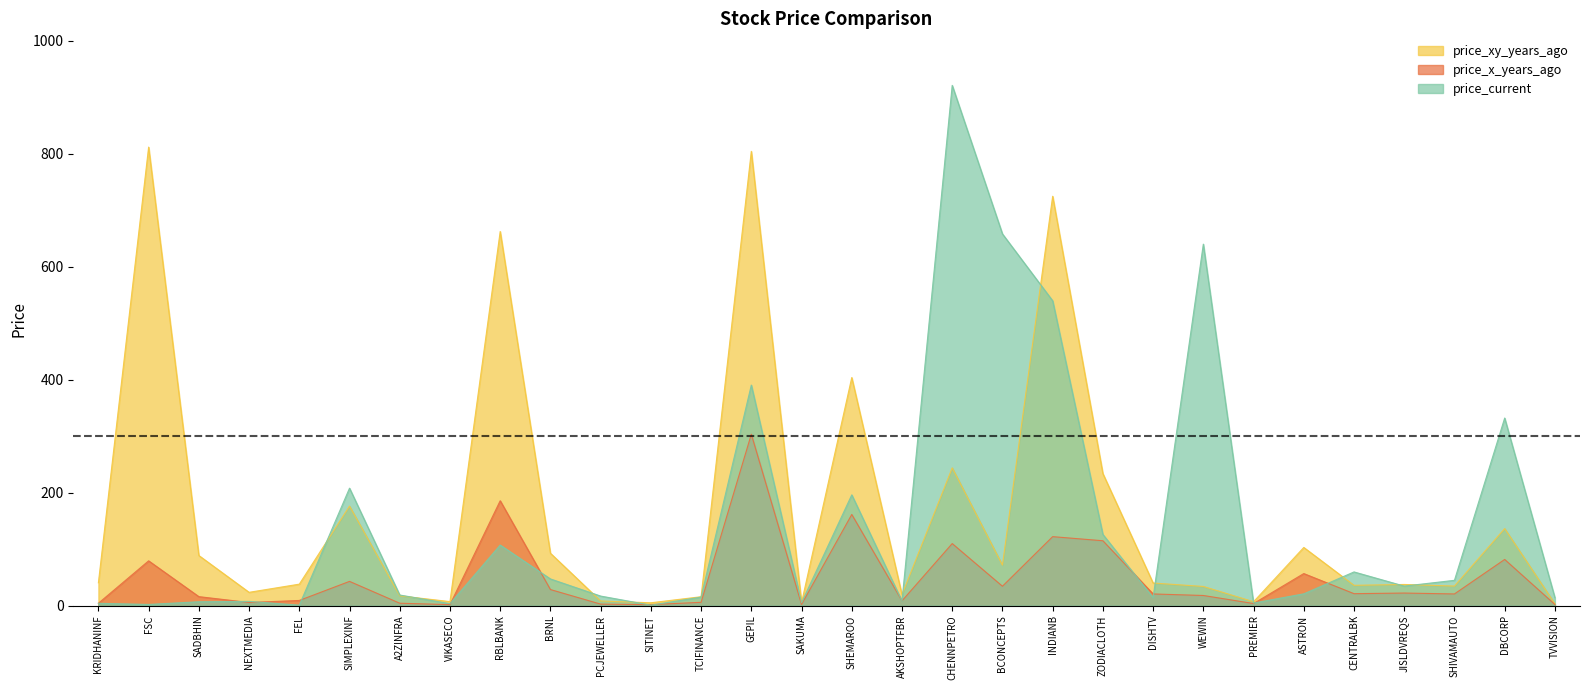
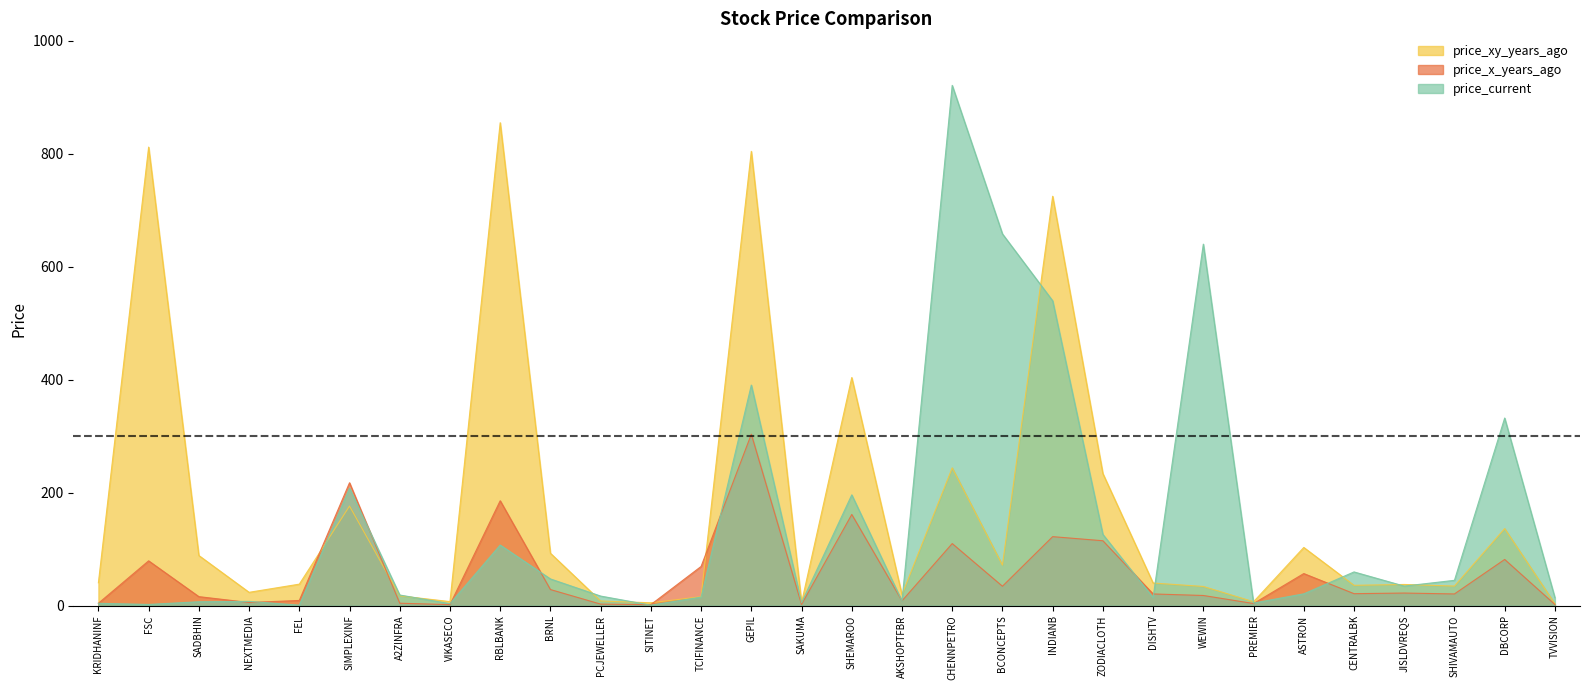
  {
    "price_xy_years_ago": {
      "KRIDHANINF": 40,
      "FSC": 810,
      "SADBHIN": 90,
      "NEXTMEDIA": 20,
      "FEL": 40,
      "SIMPLEXINF": 180,
-     "RBLBANK": 660,
+     "RBLBANK": 850,
      "BRNL": 90,
      "PCJEWELLER": 10,
      "GEPIL": 800,
      "SHEMAROO": 400,
      "AKSHOPTFBR": 20,
      "CHENNPETRO": 240,
      "BCONCEPTS": 70,
      "INDIANB": 720,
      "ZODIACLOTH": 230,
      "DISHTV": 40,
      "WEWIN": 30,
      "ASTRON": 100,
      "CENTRALBK": 40,
      "SHIVAMAUTO": 30,
      "DBCORP": 140
    },
    "price_x_years_ago": {
      "FSC": 80,
      "SADBHIN": 20,
      "FEL": 10,
-     "SIMPLEXINF": 40,
+     "SIMPLEXINF": 220,
      "A2ZINFRA": 0,
      "RBLBANK": 190,
      "BRNL": 30,
      "PCJEWELLER": 0,
-     "TCIFINANCE": 10,
+     "TCIFINANCE": 70,
      "GEPIL": 300,
      "SHEMAROO": 160,
      "CHENNPETRO": 110,
      "BCONCEPTS": 30,
      "INDIANB": 120,
      "ZODIACLOTH": 110,
      "DISHTV": 20,
      "WEWIN": 20,
      "ASTRON": 60,
      "CENTRALBK": 20,
      "JISLDVREQS": 20,
      "SHIVAMAUTO": 20,
      "DBCORP": 80
    },
    "price_current": {
      "FSC": 0,
      "SADBHIN": 10,
      "FEL": 0,
      "SIMPLEXINF": 210,
      "RBLBANK": 110,
      "BRNL": 50,
      "PCJEWELLER": 20,
      "GEPIL": 390,
      "SHEMAROO": 200,
      "CHENNPETRO": 920,
      "BCONCEPTS": 660,
      "INDIANB": 540,
      "ZODIACLOTH": 130,
      "DISHTV": 10,
      "WEWIN": 640,
      "ASTRON": 20,
      "CENTRALBK": 60,
      "SHIVAMAUTO": 40,
      "DBCORP": 330,
      "TVVISION": 10
    }
  }
